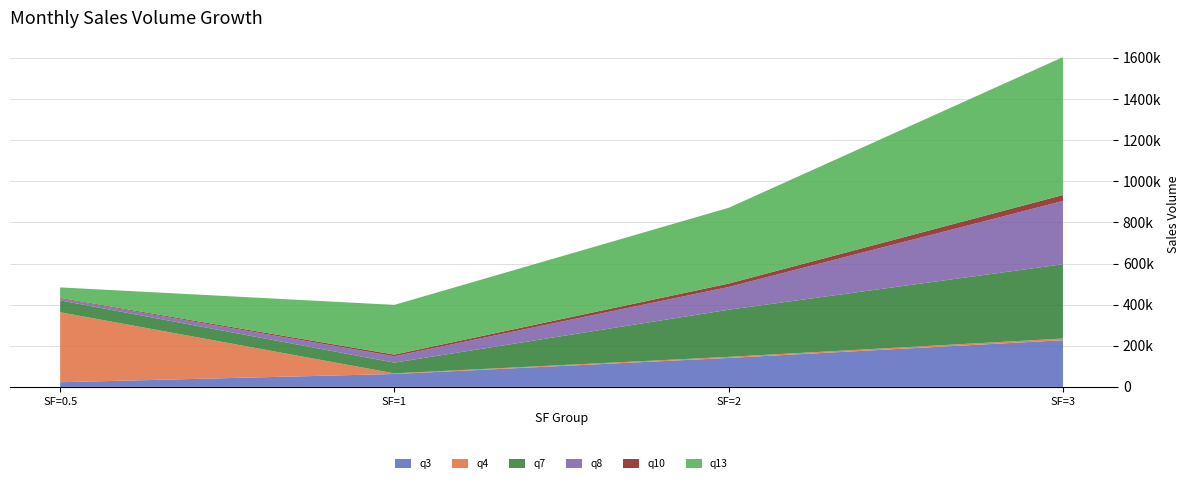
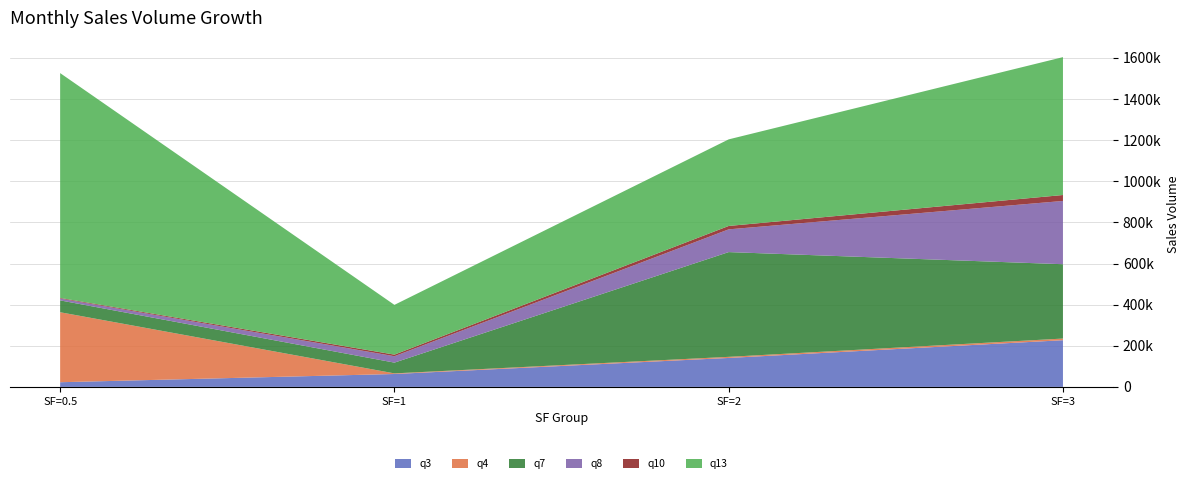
  {
    "q4": {
      "SF=0.5": 340000
    },
    "q7": {
      "SF=1": 50000,
-     "SF=2": 230000,
+     "SF=2": 510000,
      "SF=3": 360000
    },
    "q10": {
      "SF=2": 20000,
      "SF=3": 30000
    },
    "q13": {
-     "SF=0.5": 50000,
+     "SF=0.5": 1090000,
      "SF=1": 240000,
-     "SF=2": 370000,
+     "SF=2": 420000,
      "SF=3": 670000
    }
  }
